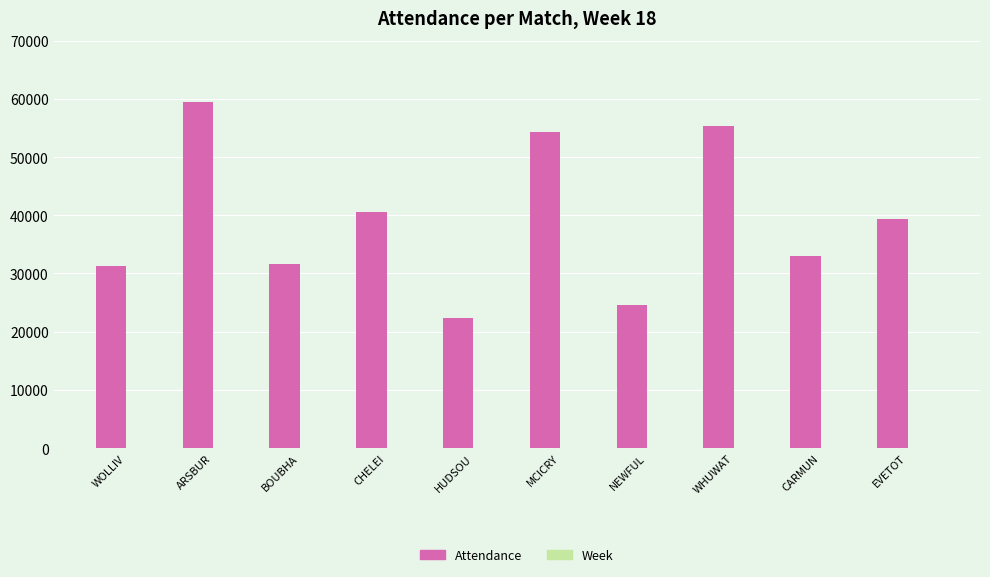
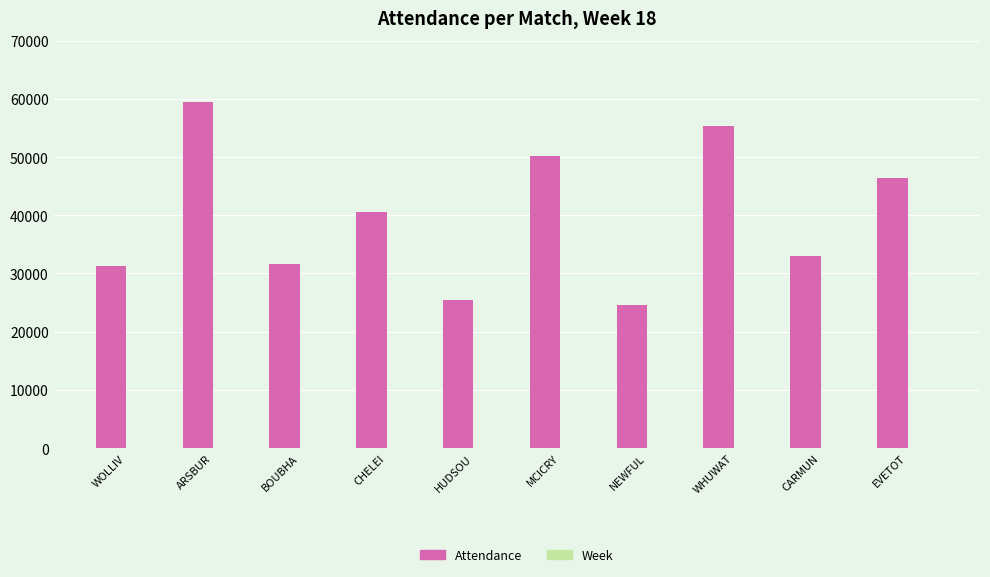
  {
    "Attendance": {
      "WOLLIV": 31000,
      "ARSBUR": 59000,
      "BOUBHA": 32000,
      "CHELEI": 41000,
-     "HUDSOU": 22000,
-     "MCICRY": 54000,
+     "HUDSOU": 25000,
+     "MCICRY": 50000,
      "NEWFUL": 25000,
      "WHUWAT": 55000,
      "CARMUN": 33000,
-     "EVETOT": 39000
+     "EVETOT": 46000
    }
  }
